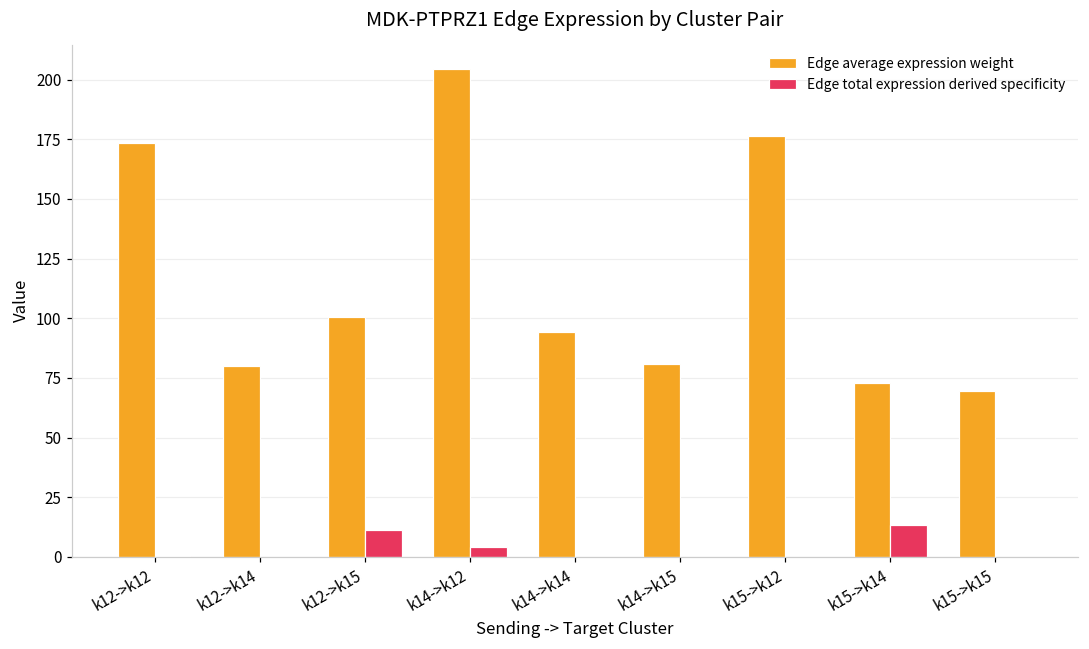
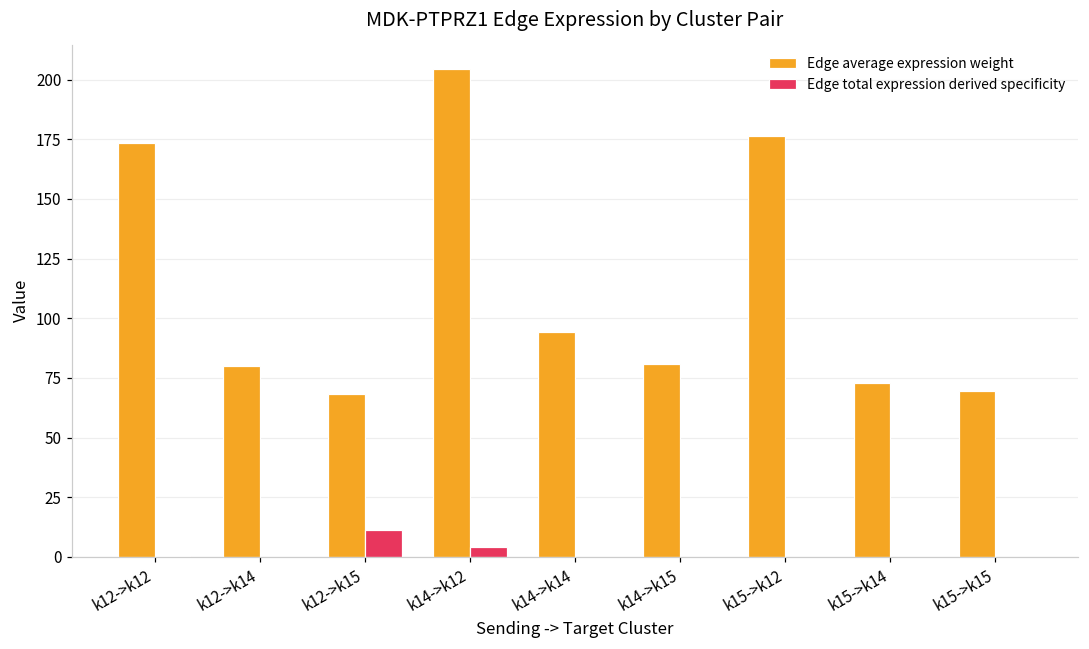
  {
    "Edge average expression weight": {
      "k12->k12": 173,
      "k12->k14": 80,
-     "k12->k15": 100,
+     "k12->k15": 68,
      "k14->k12": 204,
      "k14->k14": 94,
      "k14->k15": 81,
      "k15->k12": 176,
      "k15->k14": 73,
      "k15->k15": 70
    },
    "Edge total expression derived specificity": {
      "k12->k15": 11,
      "k14->k12": 4,
-     "k15->k14": 13
+     "k15->k14": 0
    }
  }
